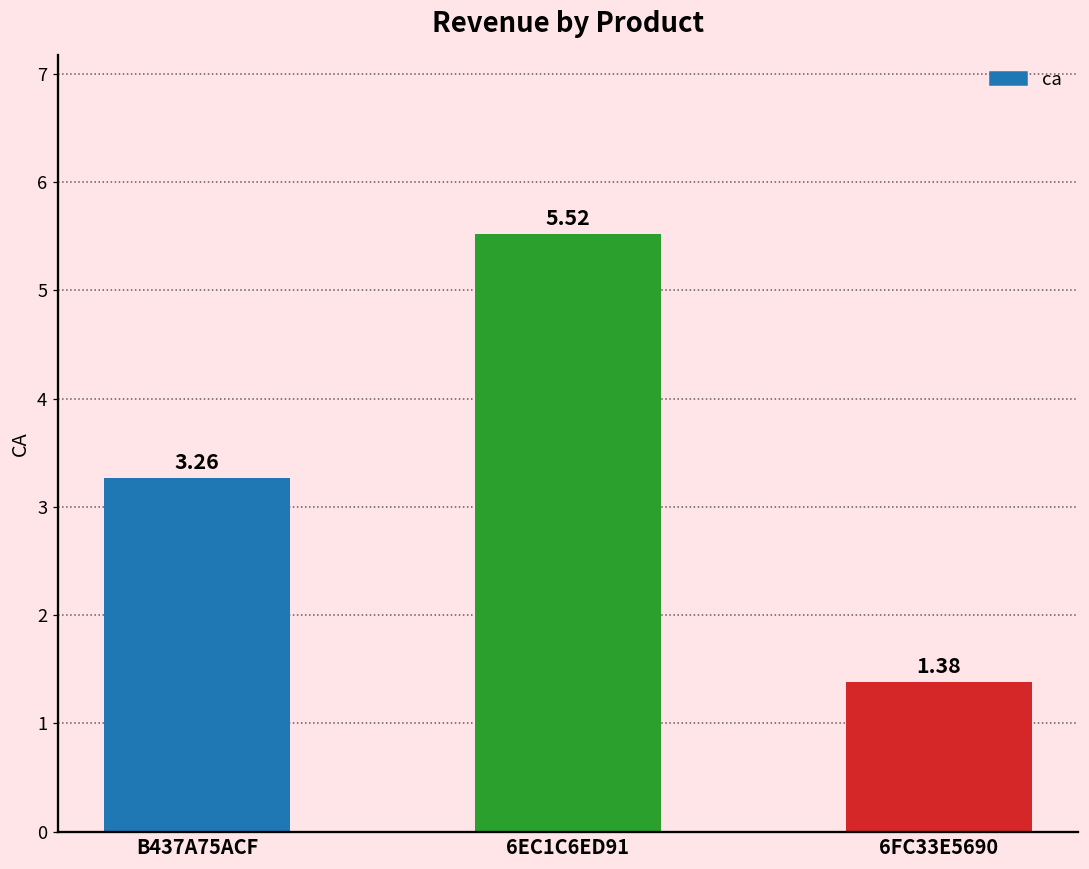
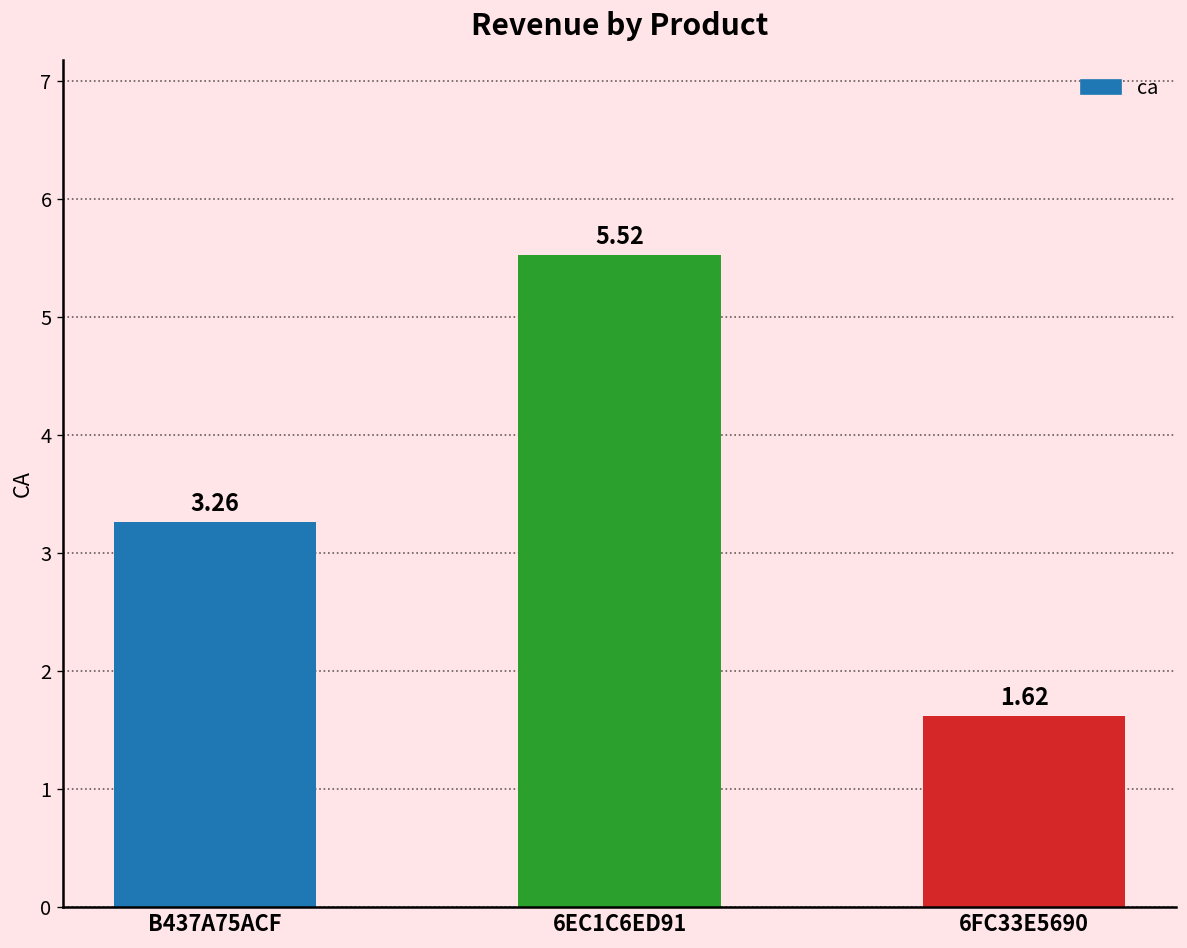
  {
    "B437A75ACF": 3.26,
    "6EC1C6ED91": 5.52,
-   "6FC33E5690": 1.38
+   "6FC33E5690": 1.62
  }
